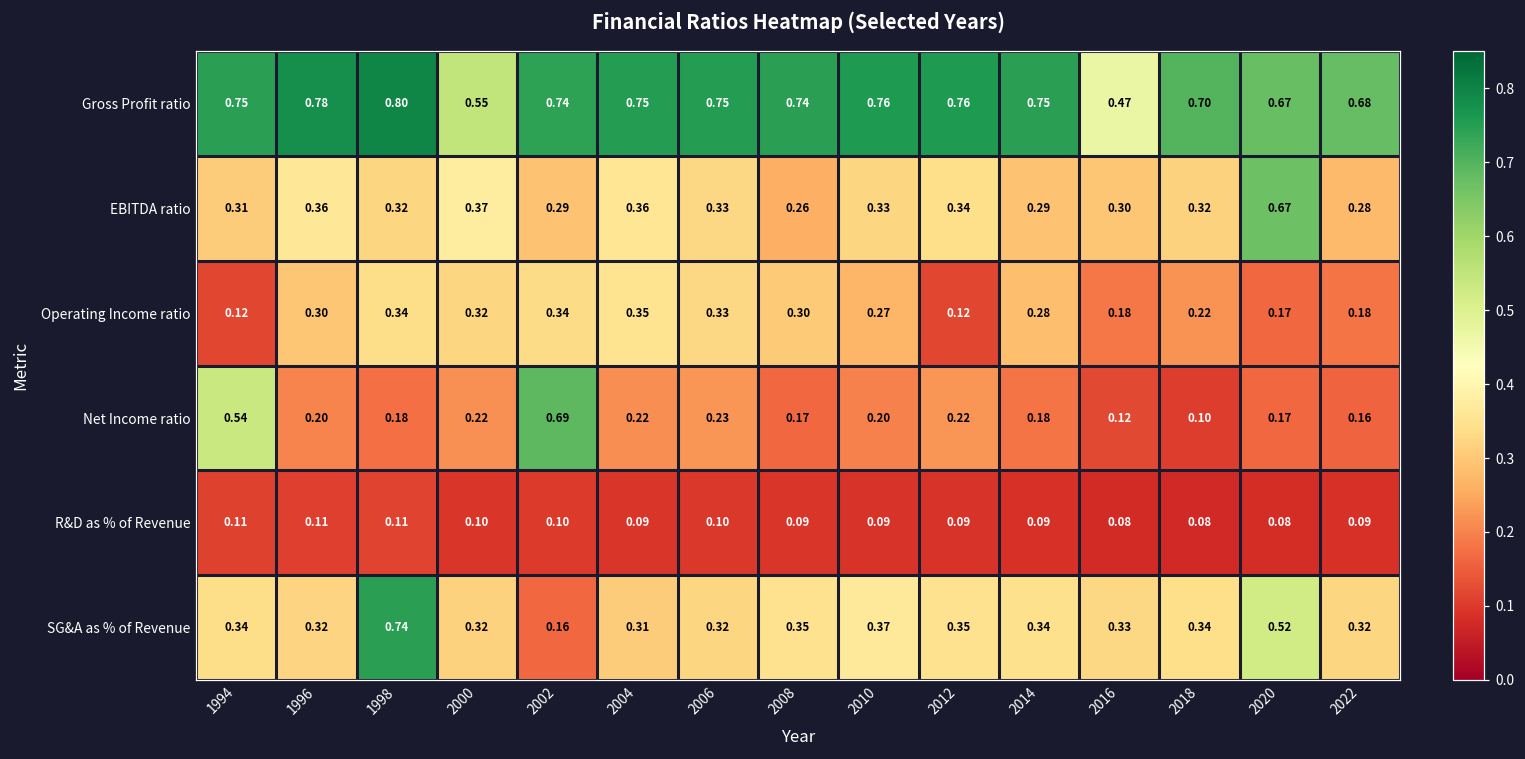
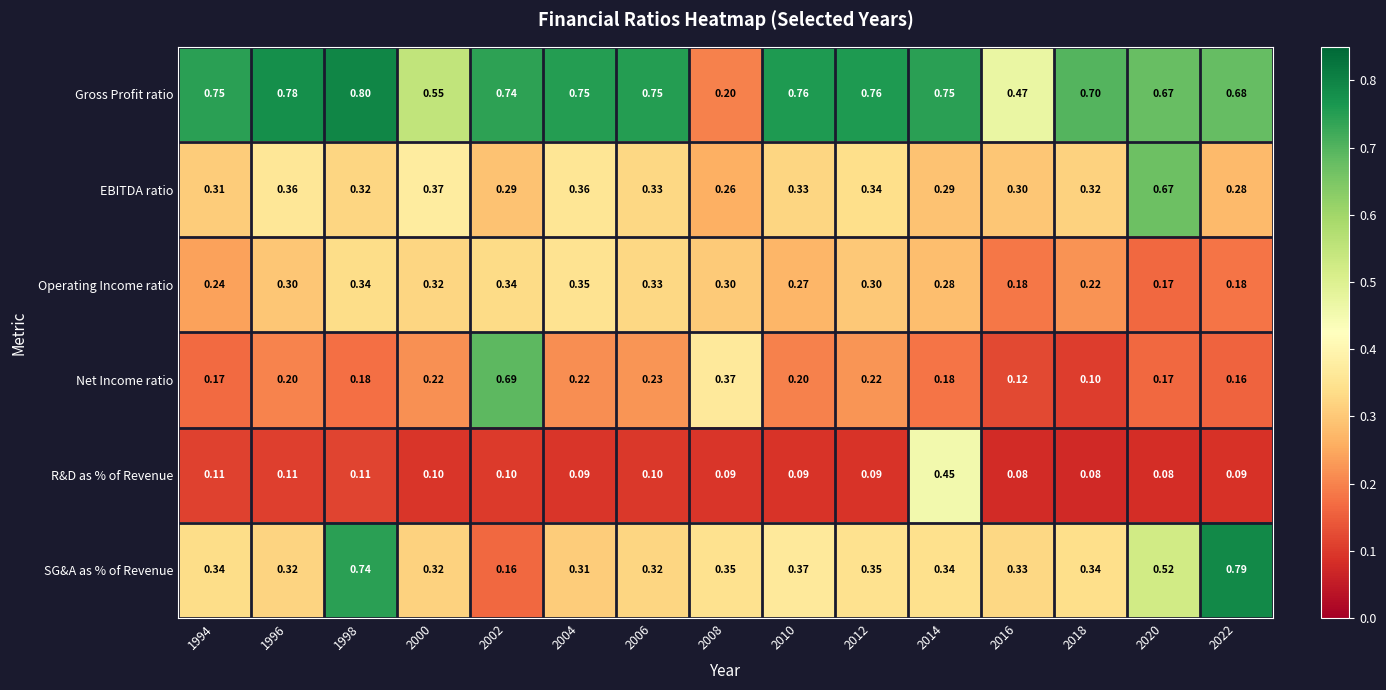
  {
    "Gross Profit ratio": {
      "1994": 0.75,
      "1996": 0.78,
      "1998": 0.80,
      "2000": 0.55,
      "2002": 0.74,
      "2004": 0.75,
      "2006": 0.75,
-     "2008": 0.74,
+     "2008": 0.20,
      "2010": 0.76,
      "2012": 0.76,
      "2014": 0.75,
      "2016": 0.47,
      "2018": 0.70,
      "2020": 0.67,
      "2022": 0.68
    },
    "EBITDA ratio": {
      "1994": 0.31,
      "1996": 0.36,
      "1998": 0.32,
      "2000": 0.37,
      "2002": 0.29,
      "2004": 0.36,
      "2006": 0.33,
      "2008": 0.26,
      "2010": 0.33,
      "2012": 0.34,
      "2014": 0.29,
      "2016": 0.30,
      "2018": 0.32,
      "2020": 0.67,
      "2022": 0.28
    },
    "Operating Income ratio": {
-     "1994": 0.12,
+     "1994": 0.24,
      "1996": 0.30,
      "1998": 0.34,
      "2000": 0.32,
      "2002": 0.34,
      "2004": 0.35,
      "2006": 0.33,
      "2008": 0.30,
      "2010": 0.27,
-     "2012": 0.12,
+     "2012": 0.30,
      "2014": 0.28,
      "2016": 0.18,
      "2018": 0.22,
      "2020": 0.17,
      "2022": 0.18
    },
    "Net Income ratio": {
-     "1994": 0.54,
+     "1994": 0.17,
      "1996": 0.20,
      "1998": 0.18,
      "2000": 0.22,
      "2002": 0.69,
      "2004": 0.22,
      "2006": 0.23,
-     "2008": 0.17,
+     "2008": 0.37,
      "2010": 0.20,
      "2012": 0.22,
      "2014": 0.18,
      "2016": 0.12,
      "2018": 0.10,
      "2020": 0.17,
      "2022": 0.16
    },
    "R&D as % of Revenue": {
      "1994": 0.11,
      "1996": 0.11,
      "1998": 0.11,
      "2000": 0.10,
      "2002": 0.10,
      "2004": 0.09,
      "2006": 0.10,
      "2008": 0.09,
      "2010": 0.09,
      "2012": 0.09,
-     "2014": 0.09,
+     "2014": 0.45,
      "2016": 0.08,
      "2018": 0.08,
      "2020": 0.08,
      "2022": 0.09
    },
    "SG&A as % of Revenue": {
      "1994": 0.34,
      "1996": 0.32,
      "1998": 0.74,
      "2000": 0.32,
      "2002": 0.16,
      "2004": 0.31,
      "2006": 0.32,
      "2008": 0.35,
      "2010": 0.37,
      "2012": 0.35,
      "2014": 0.34,
      "2016": 0.33,
      "2018": 0.34,
      "2020": 0.52,
-     "2022": 0.32
+     "2022": 0.79
    }
  }
